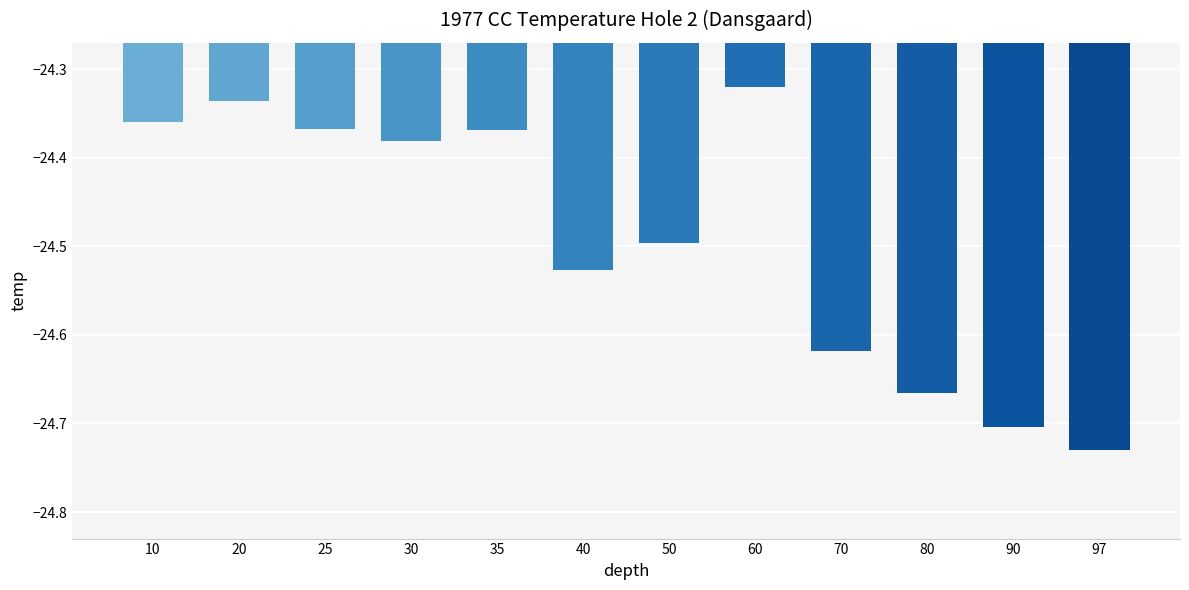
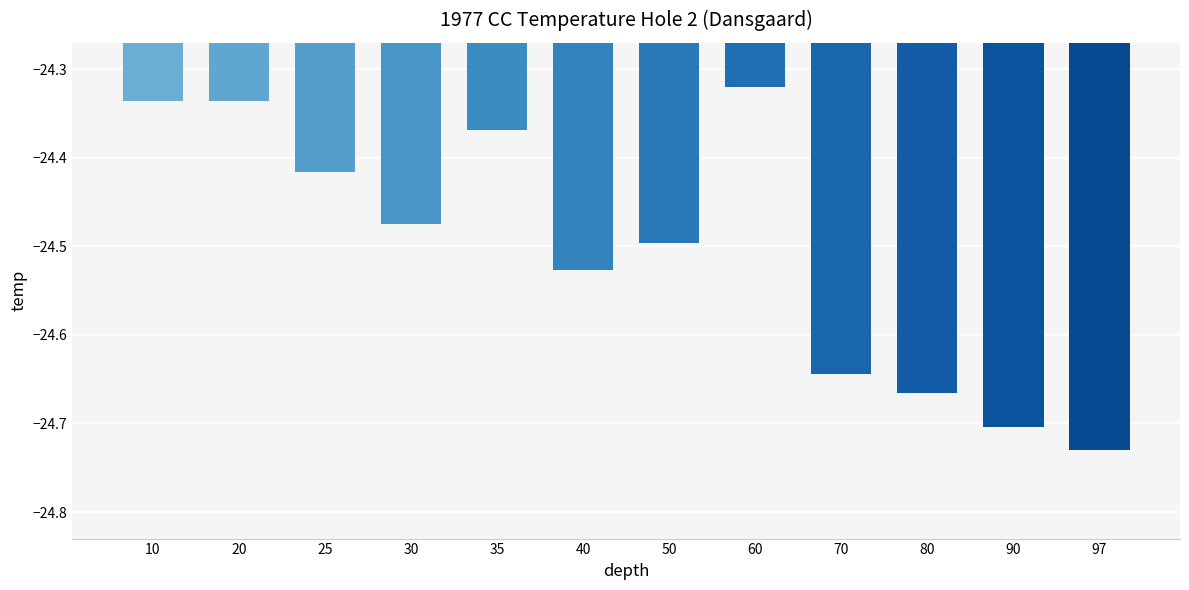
  {
-   "10": -24.36,
+   "10": -24.34,
    "20": -24.34,
-   "25": -24.37,
-   "30": -24.38,
+   "25": -24.42,
+   "30": -24.48,
    "35": -24.37,
    "40": -24.53,
    "50": -24.50,
    "60": -24.32,
-   "70": -24.62,
+   "70": -24.64,
    "80": -24.67,
    "90": -24.70,
    "97": -24.73
  }
